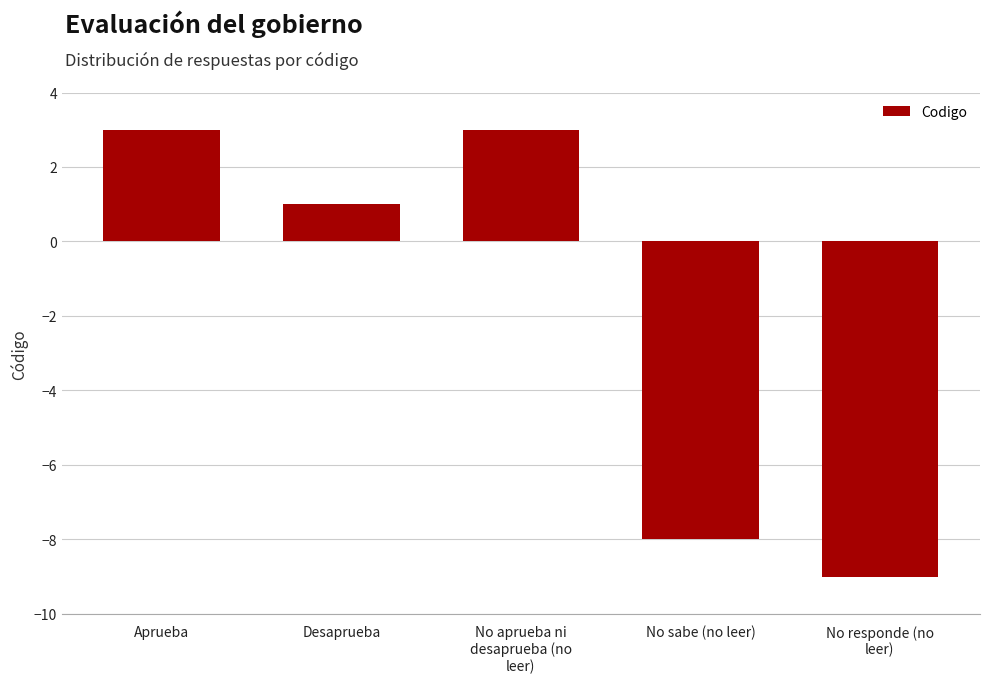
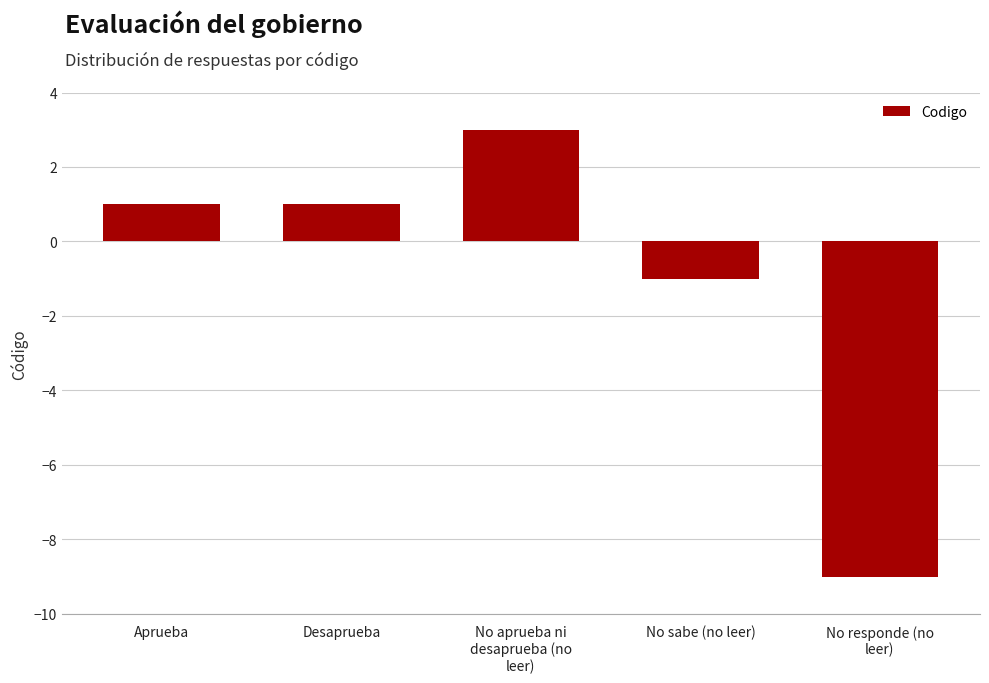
  {
-   "Aprueba": 3,
+   "Aprueba": 1,
    "Desaprueba": 1,
    "No aprueba ni desaprueba (no leer)": 3,
-   "No sabe (no leer)": -8,
+   "No sabe (no leer)": -1,
    "No responde (no leer)": -9
  }
